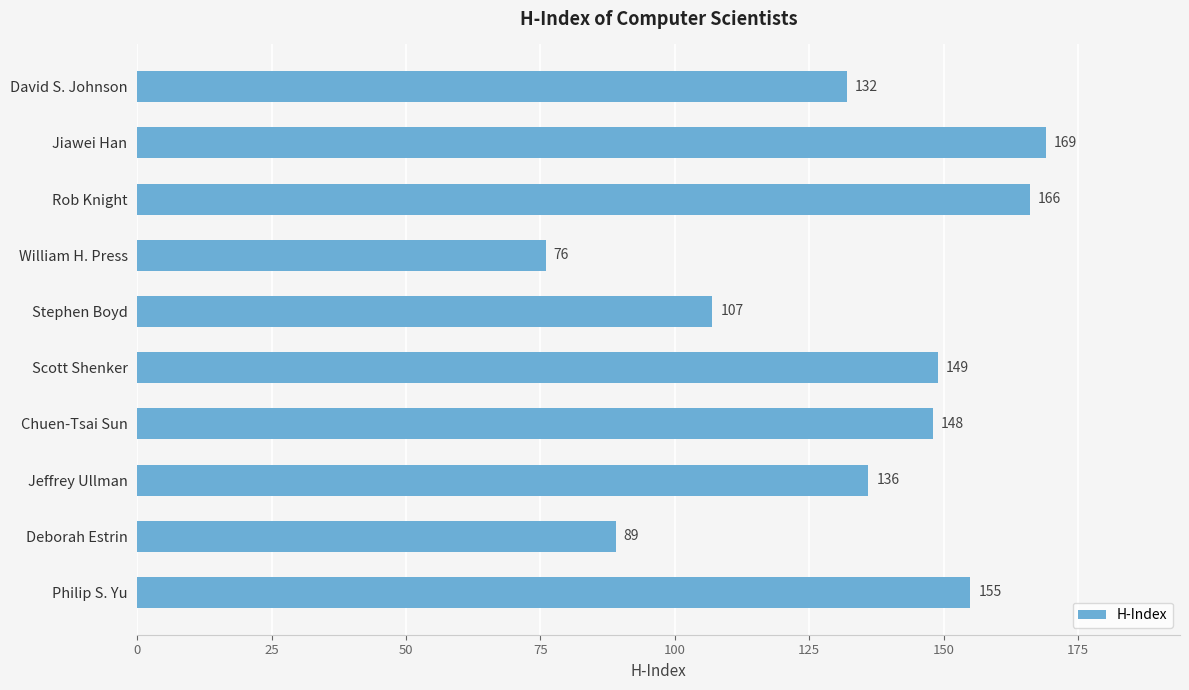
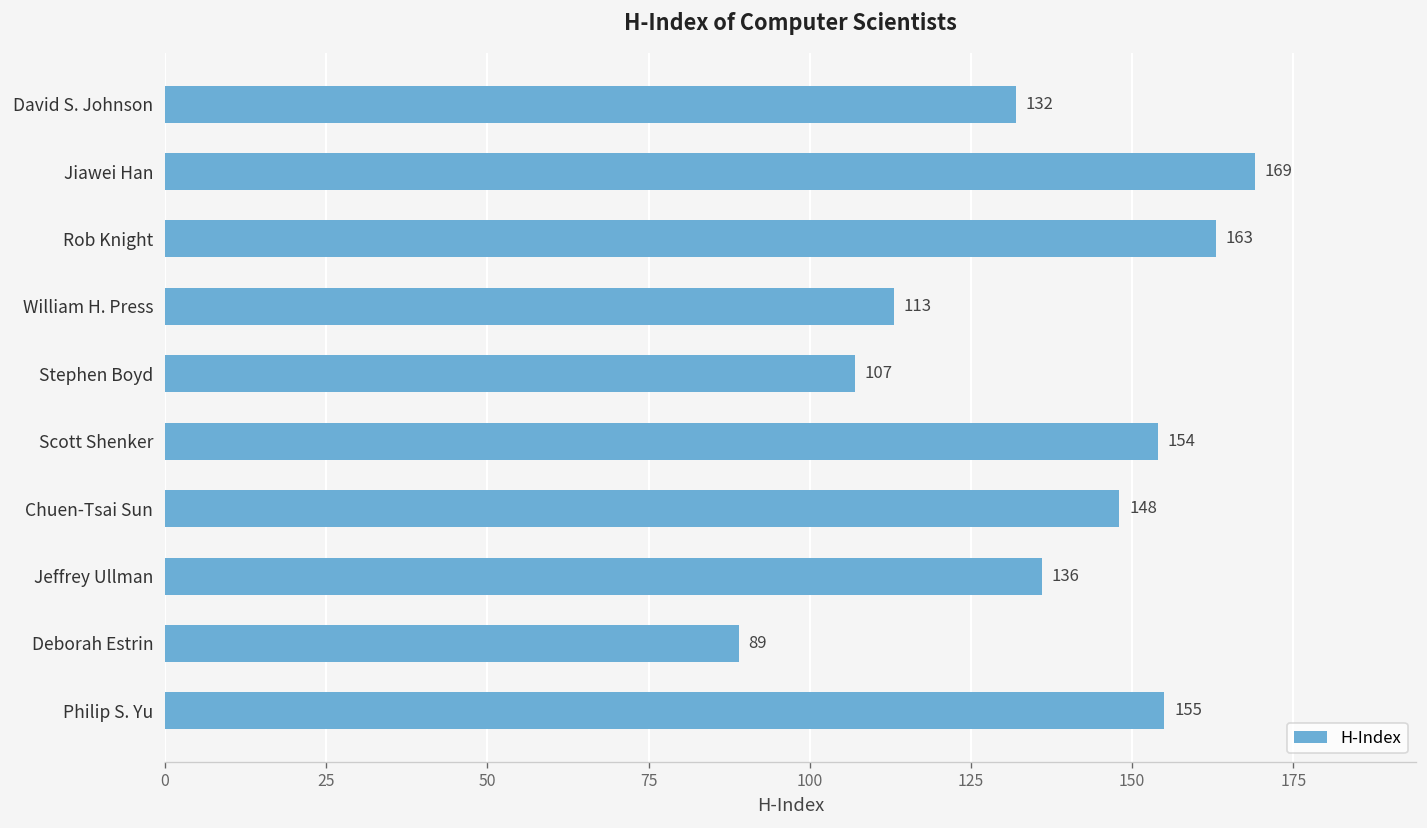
  {
    "David S. Johnson": 132,
    "Jiawei Han": 169,
-   "Rob Knight": 166,
-   "William H. Press": 76,
+   "Rob Knight": 163,
+   "William H. Press": 113,
    "Stephen Boyd": 107,
-   "Scott Shenker": 149,
+   "Scott Shenker": 154,
    "Chuen-Tsai Sun": 148,
    "Jeffrey Ullman": 136,
    "Deborah Estrin": 89,
    "Philip S. Yu": 155
  }
